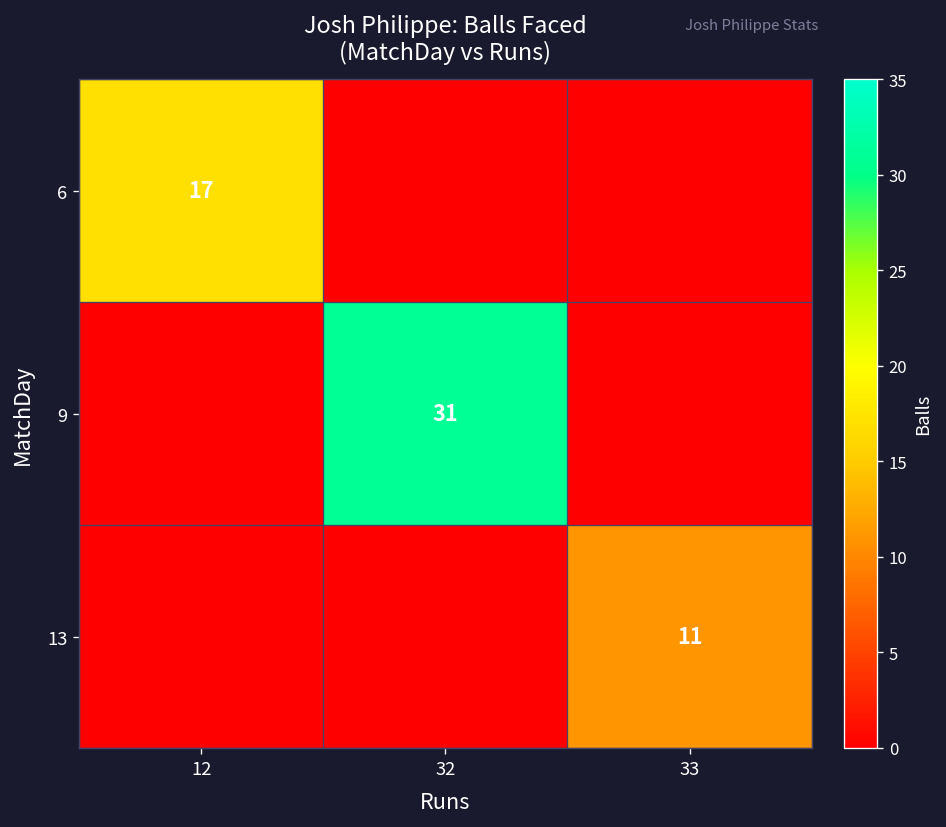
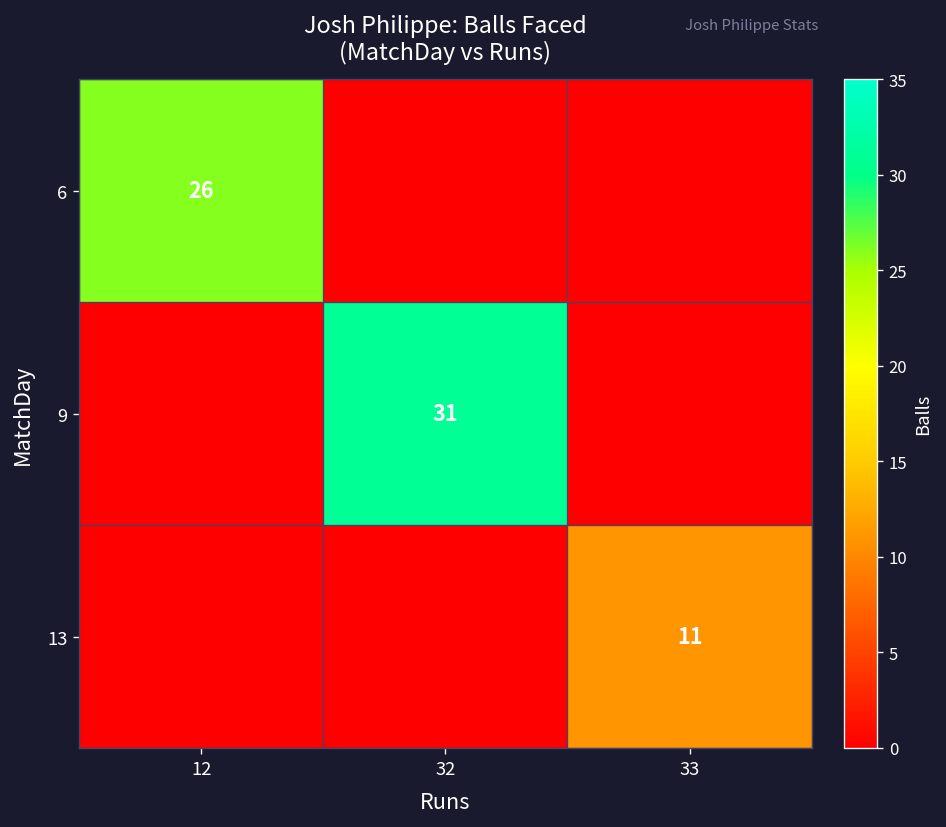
  {
    "6": {
-     "12": 17
+     "12": 26
    },
    "9": {
      "32": 31
    },
    "13": {
      "33": 11
    }
  }
